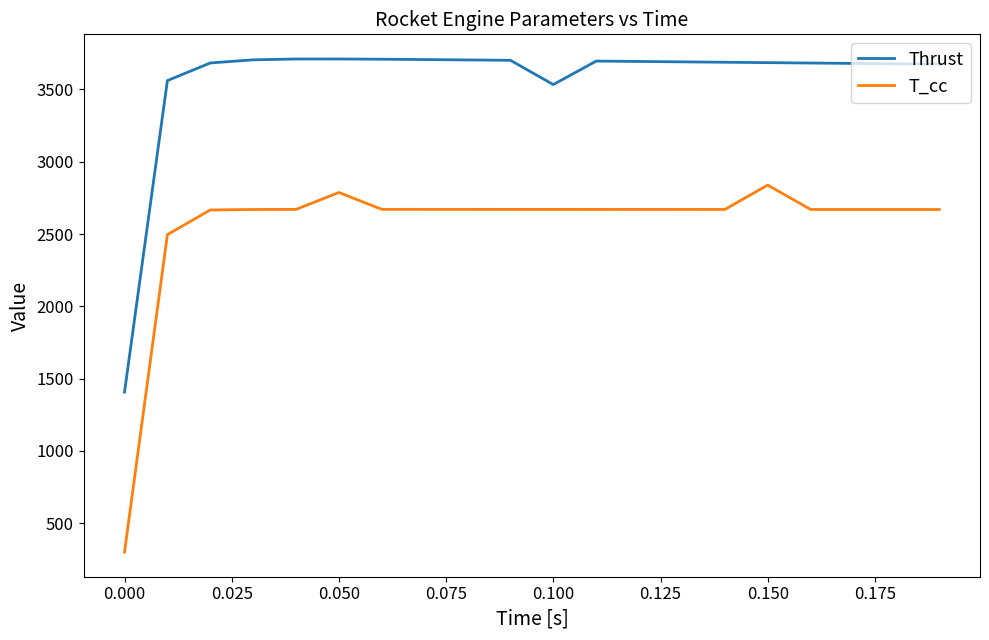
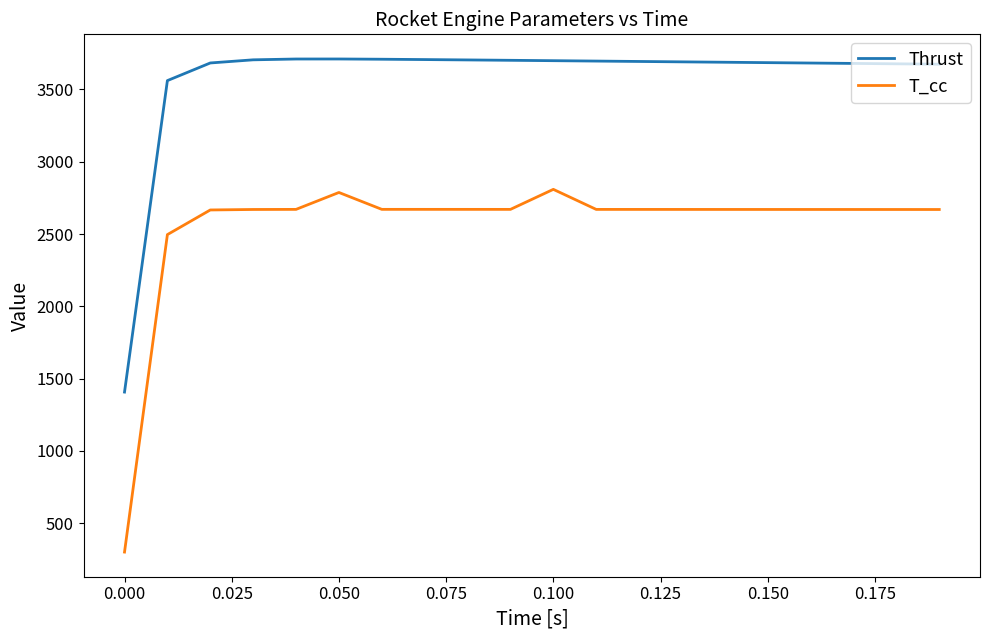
  {
    "Thrust": {
      "0.000": 1410,
      "0.050": 3710,
-     "0.100": 3530,
+     "0.100": 3700,
      "0.150": 3690
    },
    "T_cc": {
      "0.000": 300,
      "0.050": 2790,
-     "0.100": 2670,
-     "0.150": 2840
+     "0.100": 2810,
+     "0.150": 2670
    }
  }
